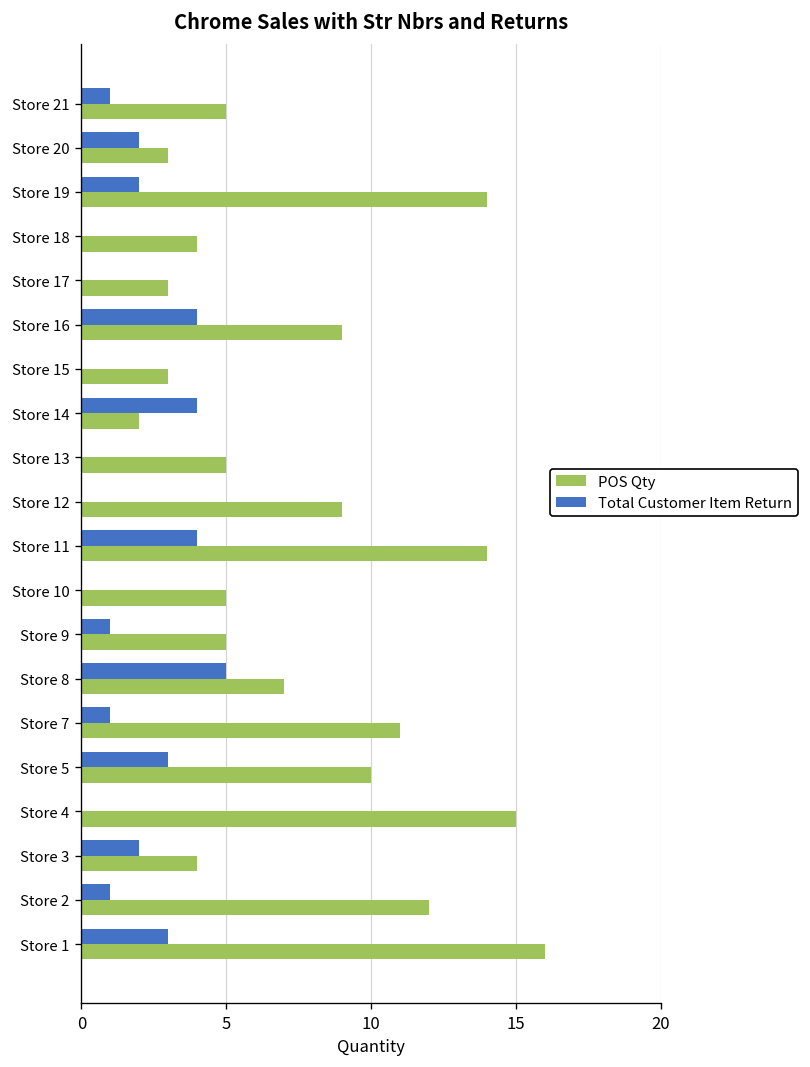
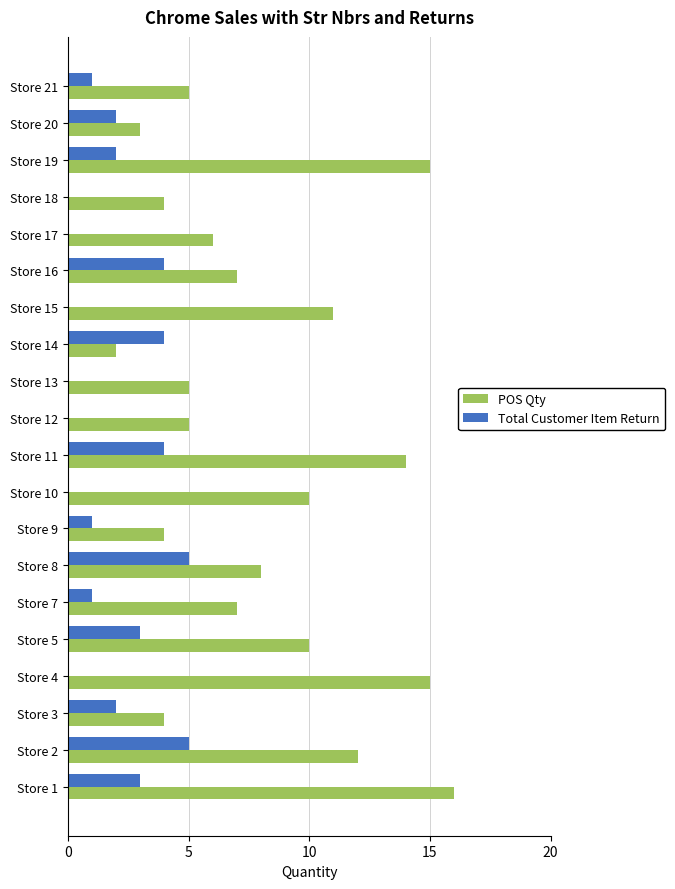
  {
    "POS Qty": {
      "Store 21": 5,
      "Store 20": 3,
-     "Store 19": 14,
+     "Store 19": 15,
      "Store 18": 4,
-     "Store 17": 3,
-     "Store 16": 9,
-     "Store 15": 3,
+     "Store 17": 6,
+     "Store 16": 7,
+     "Store 15": 11,
      "Store 14": 2,
      "Store 13": 5,
-     "Store 12": 9,
+     "Store 12": 5,
      "Store 11": 14,
-     "Store 10": 5,
-     "Store 9": 5,
-     "Store 8": 7,
-     "Store 7": 11,
+     "Store 10": 10,
+     "Store 9": 4,
+     "Store 8": 8,
+     "Store 7": 7,
      "Store 5": 10,
      "Store 4": 15,
      "Store 3": 4,
      "Store 2": 12,
      "Store 1": 16
    },
    "Total Customer Item Return": {
      "Store 21": 1,
      "Store 20": 2,
      "Store 19": 2,
      "Store 18": 0,
      "Store 17": 0,
      "Store 16": 4,
      "Store 15": 0,
      "Store 14": 4,
      "Store 13": 0,
      "Store 12": 0,
      "Store 11": 4,
      "Store 10": 0,
      "Store 9": 1,
      "Store 8": 5,
      "Store 7": 1,
      "Store 5": 3,
      "Store 4": 0,
      "Store 3": 2,
-     "Store 2": 1,
+     "Store 2": 5,
      "Store 1": 3
    }
  }
